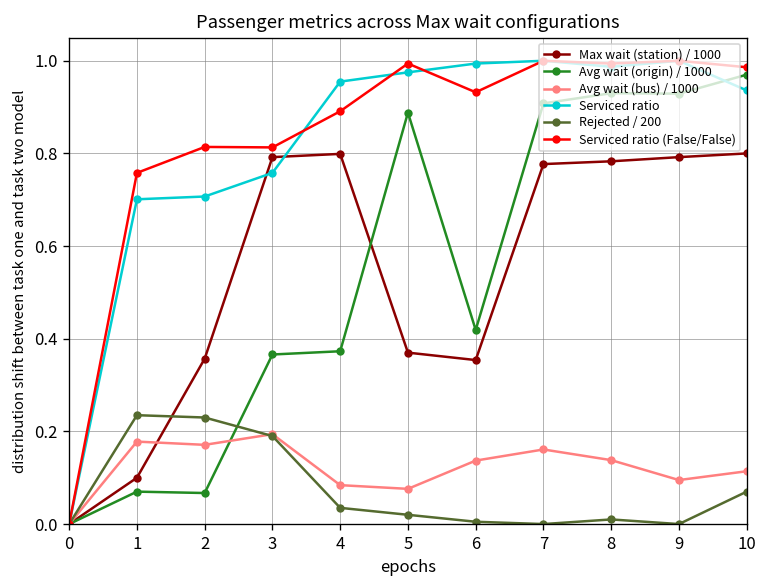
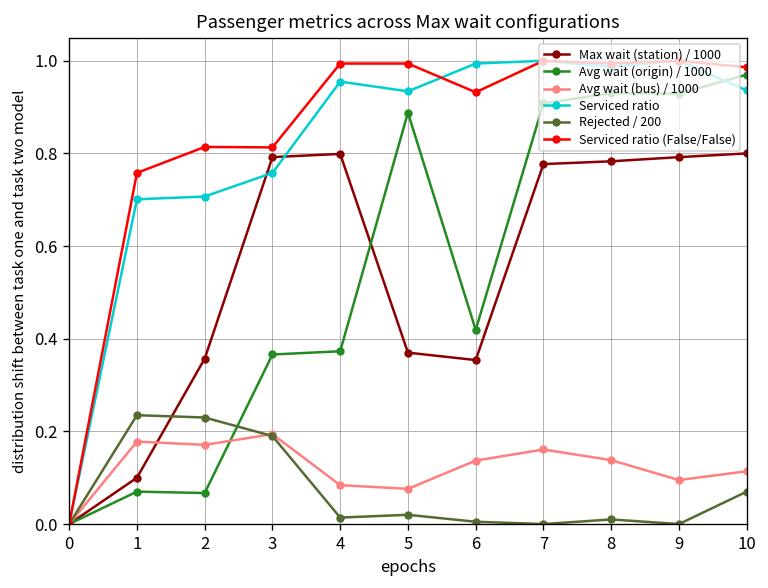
  {
    "Max wait (station) / 1000": {
      "1": 0.10,
      "2": 0.36,
      "3": 0.79,
      "4": 0.80,
      "5": 0.37,
      "6": 0.35,
      "7": 0.78,
      "8": 0.78,
      "9": 0.79,
      "10": 0.80
    },
    "Avg wait (origin) / 1000": {
      "1": 0.07,
      "2": 0.07,
      "3": 0.37,
      "4": 0.37,
      "5": 0.89,
      "6": 0.42,
      "10": 0.97
    },
    "Avg wait (bus) / 1000": {
      "1": 0.18,
      "2": 0.17,
      "4": 0.08,
      "5": 0.08,
      "6": 0.14,
      "7": 0.16,
      "8": 0.14,
      "9": 0.10,
      "10": 0.11
    },
    "Serviced ratio": {
      "1": 0.70,
      "2": 0.71,
      "3": 0.76,
      "4": 0.96,
-     "5": 0.98,
+     "5": 0.93,
      "6": 0.99,
      "10": 0.94
    },
    "Rejected / 200": {
      "1": 0.24,
      "2": 0.23,
-     "4": 0.04,
+     "4": 0.01,
      "5": 0.02,
      "6": 0.01,
      "7": 0.00,
      "8": 0.01,
      "9": 0.00,
      "10": 0.07
    },
    "Serviced ratio (False/False)": {
      "1": 0.76,
      "2": 0.81,
      "3": 0.81,
-     "4": 0.89,
+     "4": 0.99,
      "5": 0.99,
      "6": 0.93,
      "10": 0.99
    }
  }
